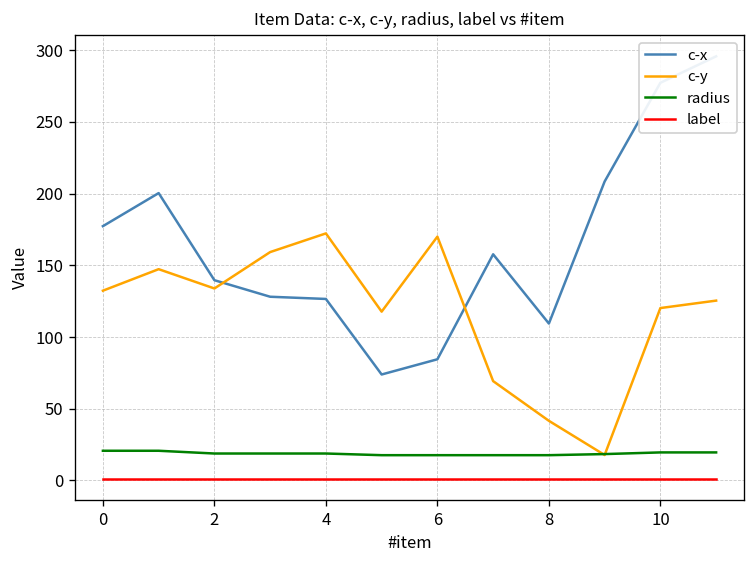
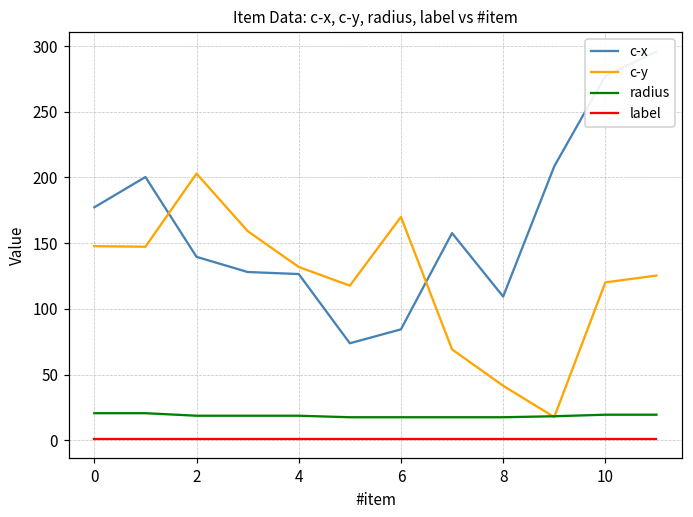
  {
    "c-x": {
      "0": 177,
      "2": 140,
      "4": 127,
      "6": 84,
      "8": 109
    },
    "c-y": {
-     "0": 132,
-     "2": 134,
-     "4": 172,
+     "0": 148,
+     "2": 203,
+     "4": 132,
      "6": 170,
      "8": 42,
      "10": 120
    },
    "radius": {
      "0": 21,
      "2": 19,
      "4": 19,
      "6": 18,
      "8": 18,
      "10": 20
    },
    "label": {
      "0": 1,
      "2": 1,
      "4": 1,
      "6": 1,
      "8": 1,
      "10": 1
    }
  }
